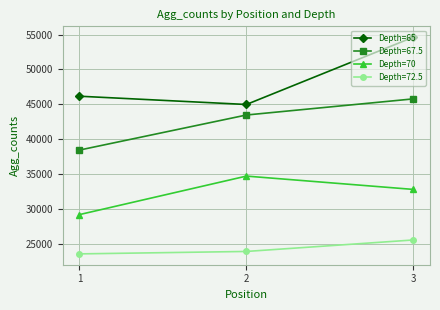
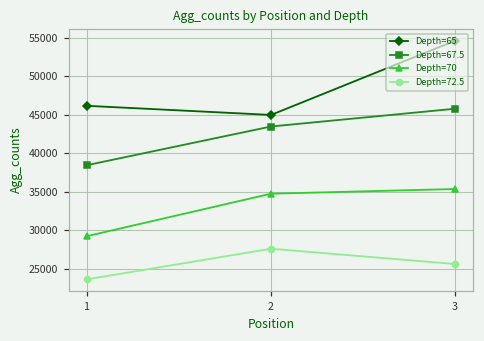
  {
    "Depth=65": {
      "1": 46000,
      "2": 45000
    },
    "Depth=67.5": {
      "1": 38000,
      "2": 43000,
      "3": 46000
    },
    "Depth=70": {
      "1": 29000,
      "2": 35000,
-     "3": 33000
+     "3": 35000
    },
    "Depth=72.5": {
      "1": 24000,
-     "2": 24000,
+     "2": 28000,
      "3": 26000
    }
  }
